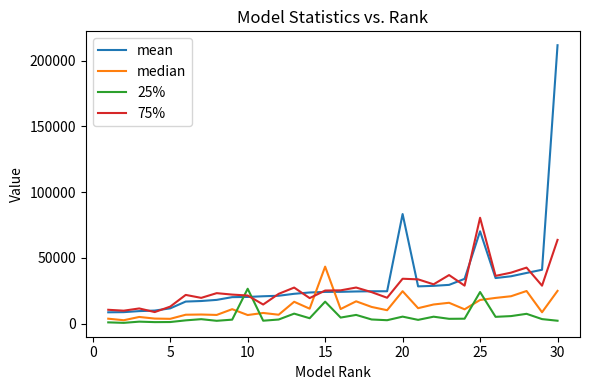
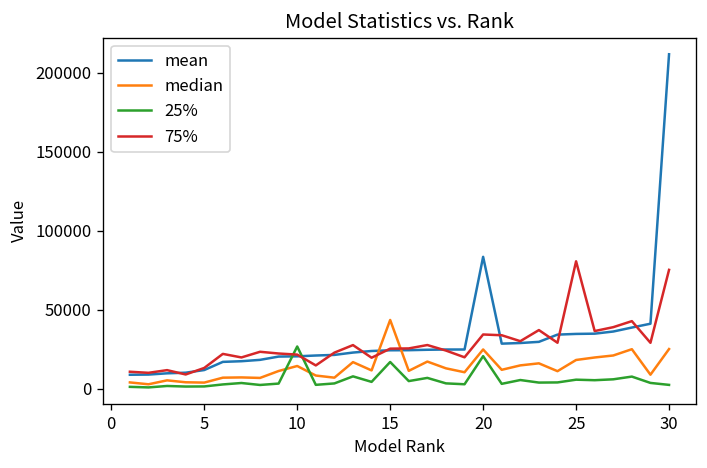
  {
    "mean": {
      "20": 83000,
-     "25": 70000,
+     "25": 35000,
      "30": 212000
    },
    "median": {
      "5": 4000,
-     "10": 7000,
+     "10": 14000,
      "15": 43000,
      "20": 25000,
      "25": 18000,
      "30": 25000
    },
    "25%": {
      "5": 1000,
      "10": 27000,
      "15": 17000,
-     "20": 5000,
-     "25": 24000,
+     "20": 21000,
+     "25": 6000,
      "30": 2000
    },
    "75%": {
      "20": 34000,
      "25": 81000,
-     "30": 64000
+     "30": 75000
    }
  }
